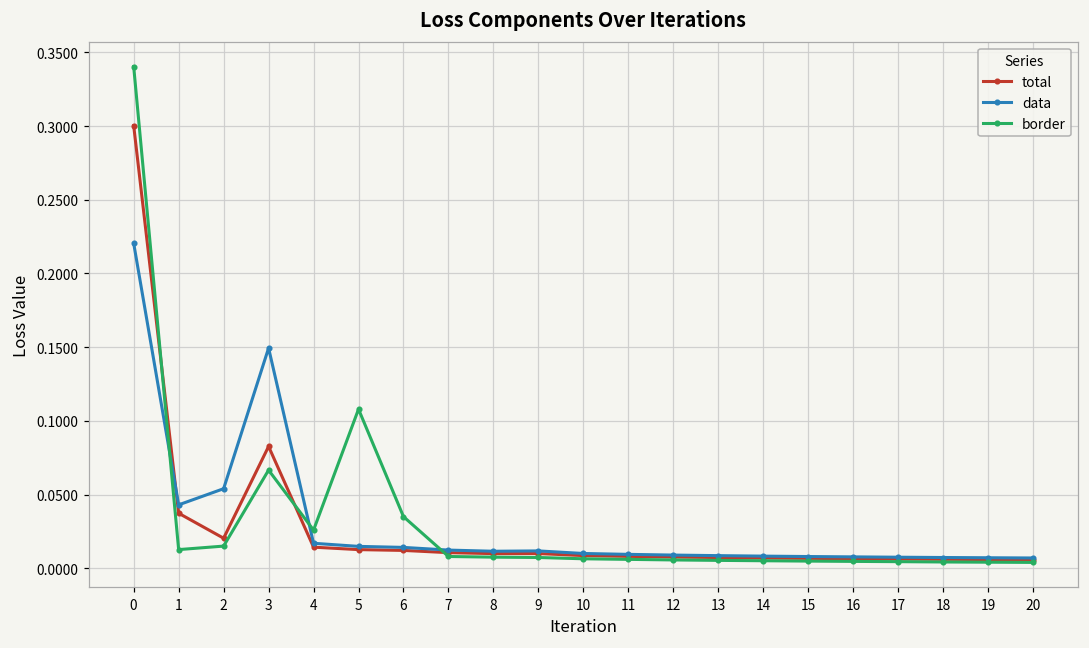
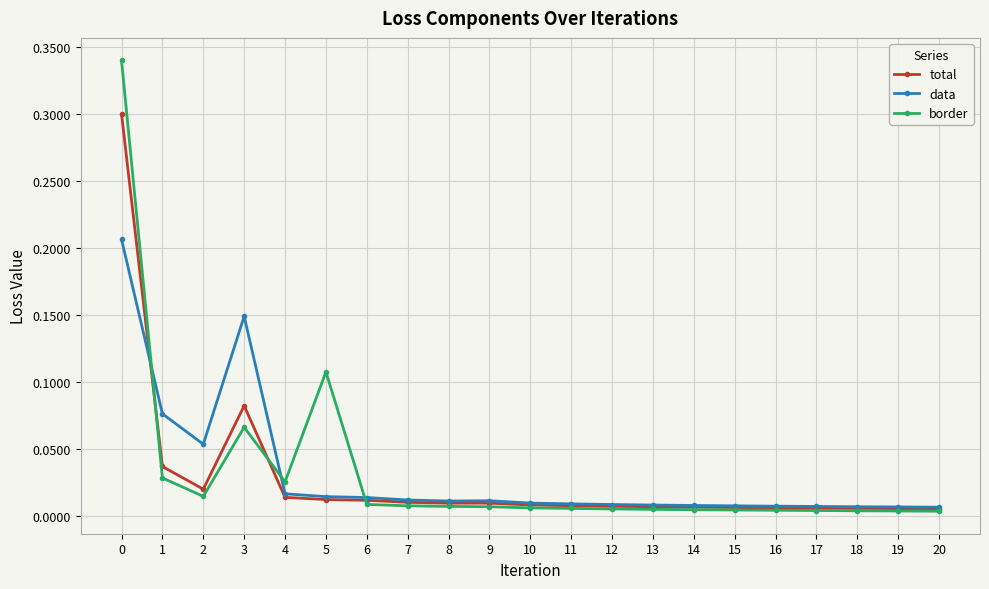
  {
    "total": {
      "0": 0.300,
      "1": 0.037,
      "2": 0.020,
      "3": 0.083,
      "4": 0.014,
      "5": 0.013,
      "6": 0.012
    },
    "data": {
-     "0": 0.220,
-     "1": 0.043,
+     "0": 0.207,
+     "1": 0.077,
      "2": 0.054,
      "3": 0.149,
      "4": 0.017,
      "5": 0.015,
      "6": 0.014
    },
    "border": {
      "0": 0.340,
-     "1": 0.013,
+     "1": 0.029,
      "2": 0.015,
      "3": 0.067,
      "4": 0.026,
      "5": 0.108,
-     "6": 0.035,
+     "6": 0.009,
      "7": 0.008,
      "8": 0.007,
      "9": 0.007,
      "10": 0.006,
      "11": 0.006,
      "12": 0.006
    }
  }
